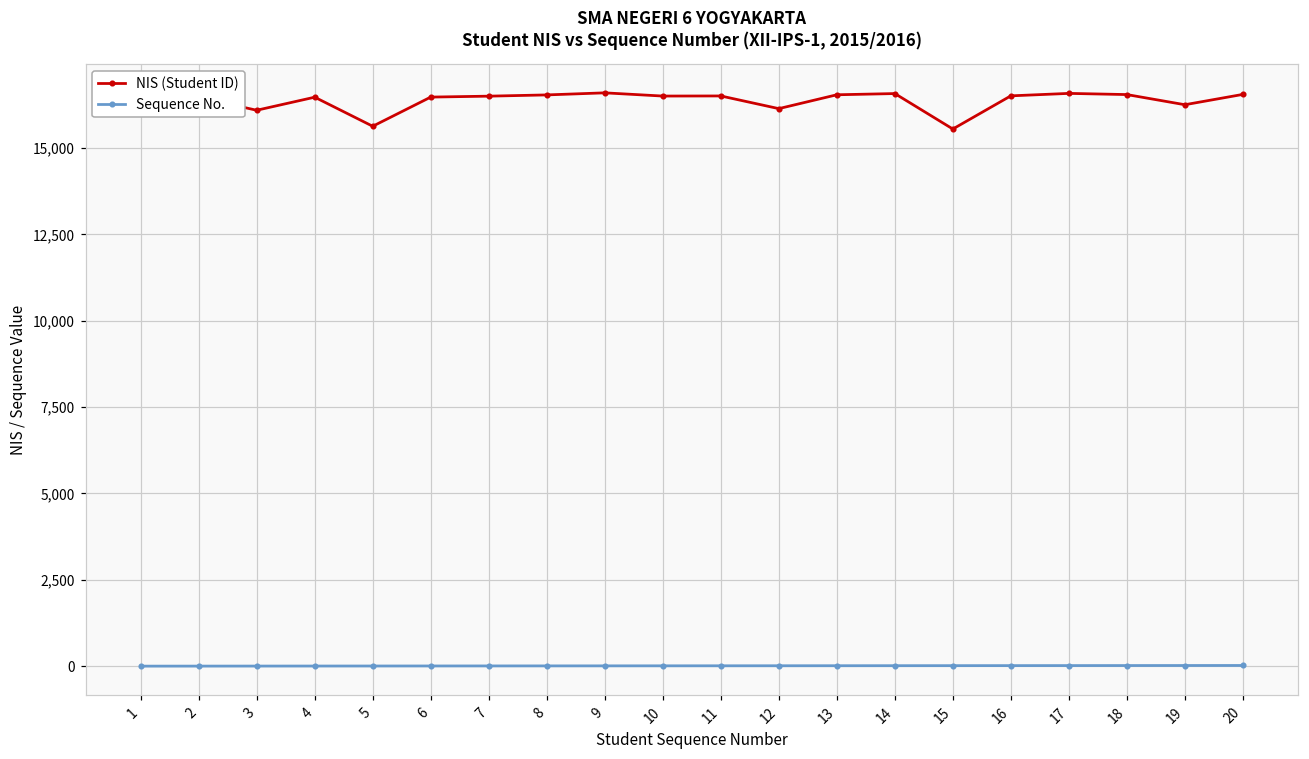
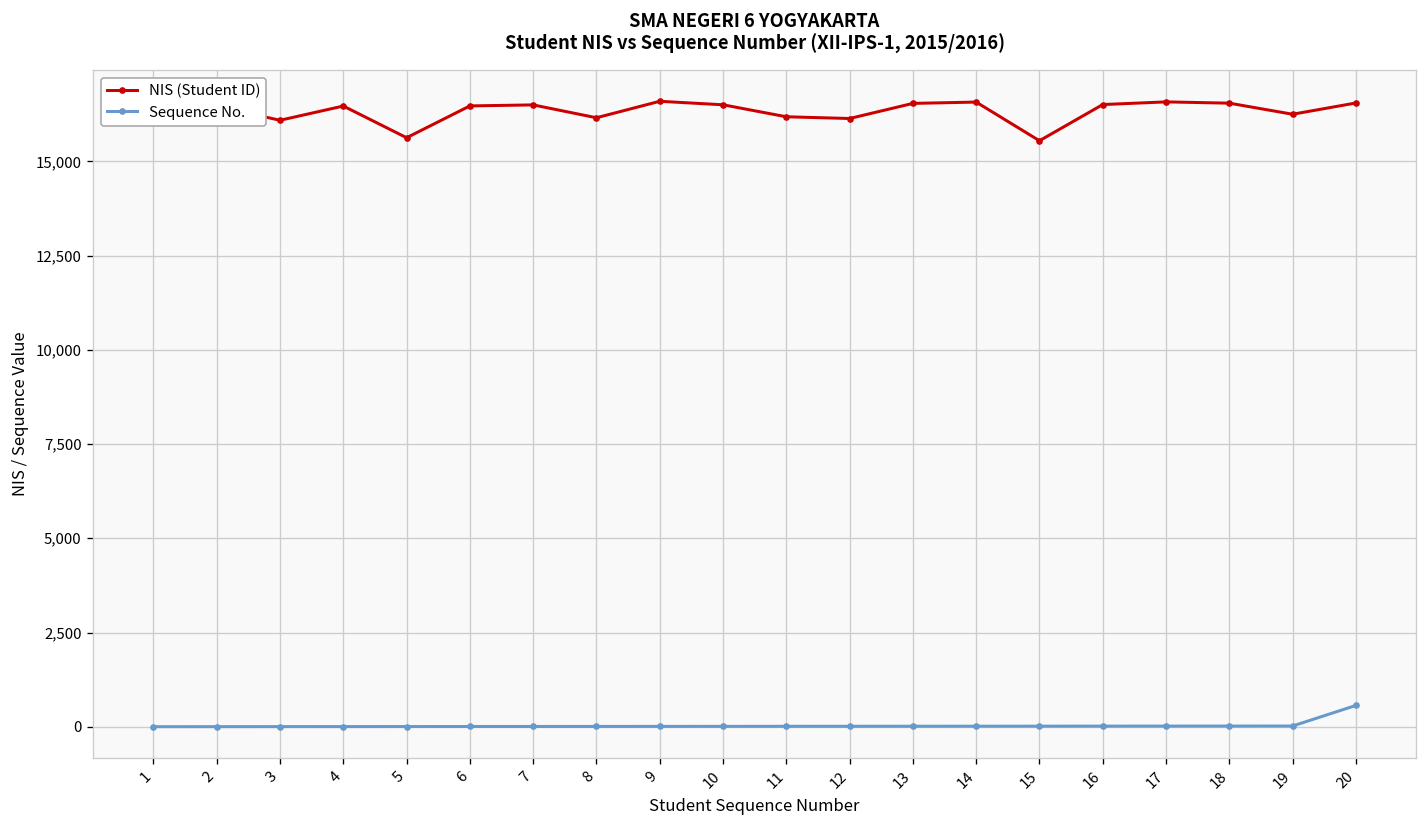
  {
    "NIS (Student ID)": {
      "3": "16,100",
      "4": "16,500",
      "5": "15,600",
      "6": "16,500",
      "7": "16,500",
-     "8": "16,500",
+     "8": "16,200",
      "9": "16,600",
      "10": "16,500",
-     "11": "16,500",
+     "11": "16,200",
      "12": "16,100",
      "13": "16,500",
      "14": "16,600",
      "15": "15,500",
      "16": "16,500",
      "17": "16,600",
      "18": "16,500",
      "19": "16,300",
      "20": "16,600"
    },
    "Sequence No.": {
      "1": "0",
      "2": "0",
      "3": "0",
      "4": "0",
      "5": "0",
      "6": "0",
      "7": "0",
      "8": "0",
      "9": "0",
      "10": "0",
      "11": "0",
      "12": "0",
      "13": "0",
      "14": "0",
      "15": "0",
      "16": "0",
      "17": "0",
      "18": "0",
      "19": "0",
-     "20": "0"
+     "20": "600"
    }
  }
